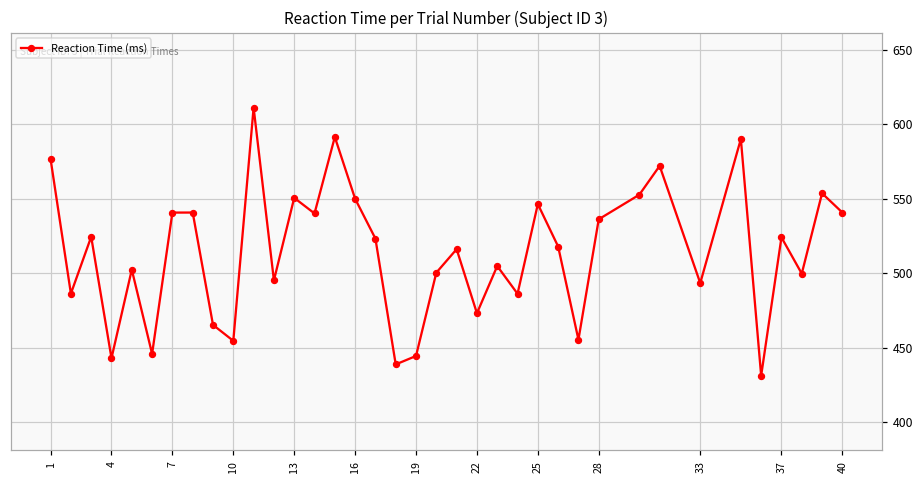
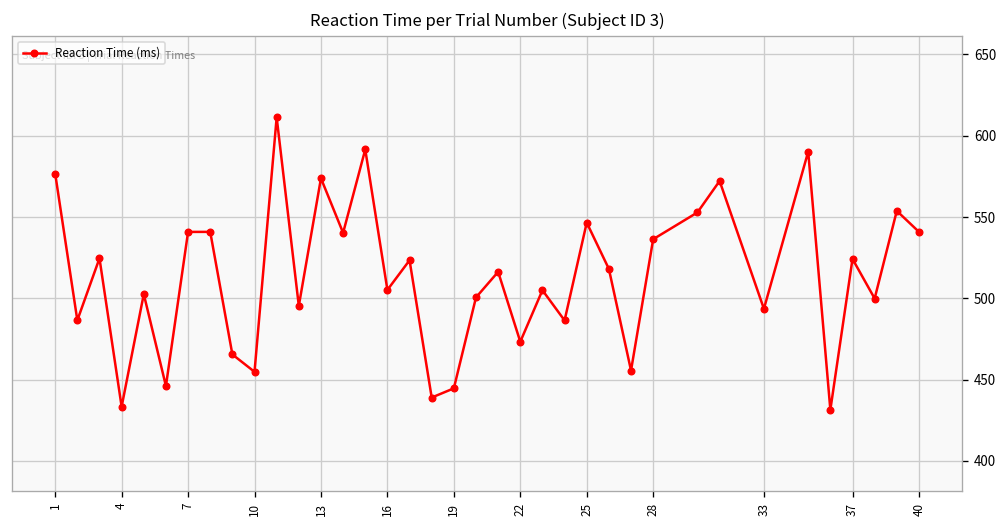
  {
    "1": 577,
-   "4": 443,
+   "4": 433,
    "7": 541,
    "10": 455,
-   "13": 551,
-   "16": 550,
+   "13": 574,
+   "16": 505,
    "19": 445,
    "22": 473,
    "25": 547,
    "28": 536,
    "33": 494,
    "37": 524,
    "40": 541
  }
